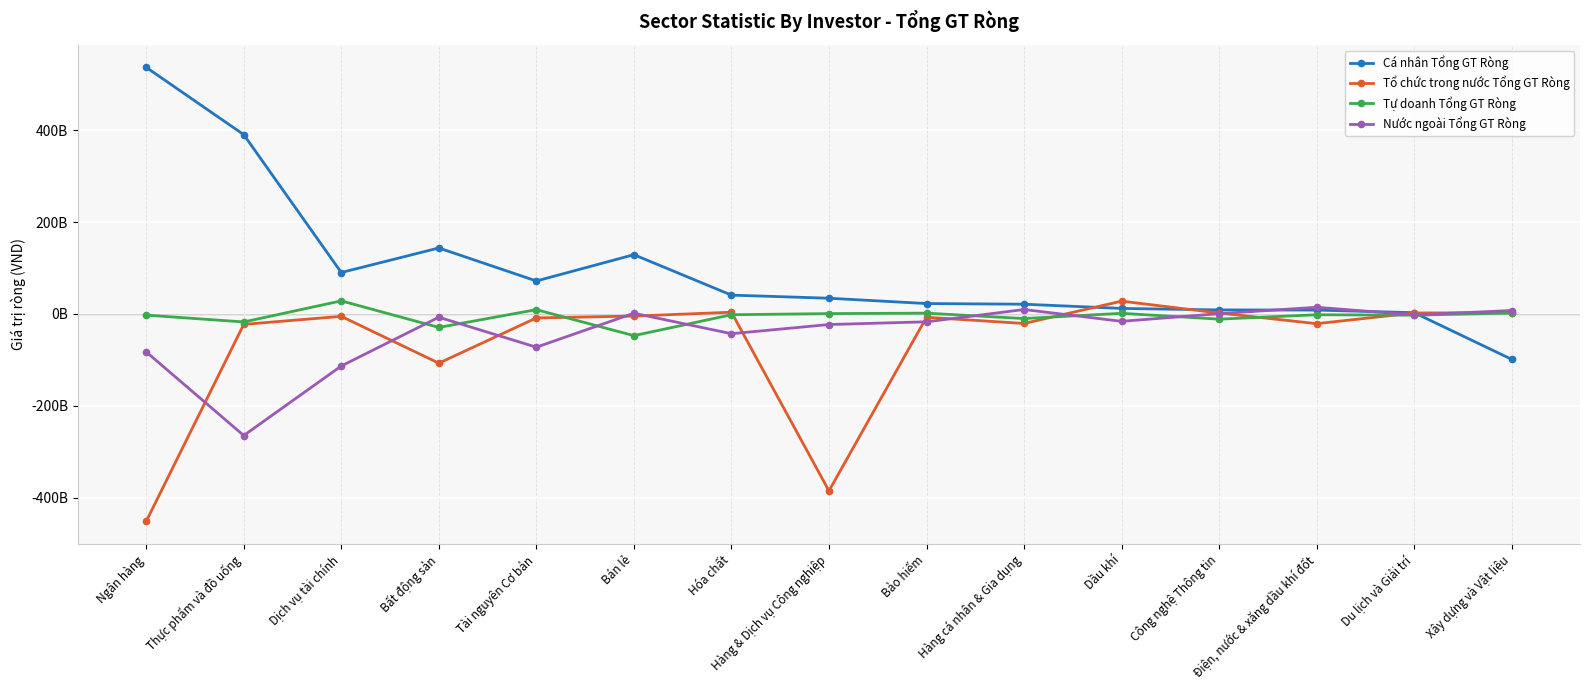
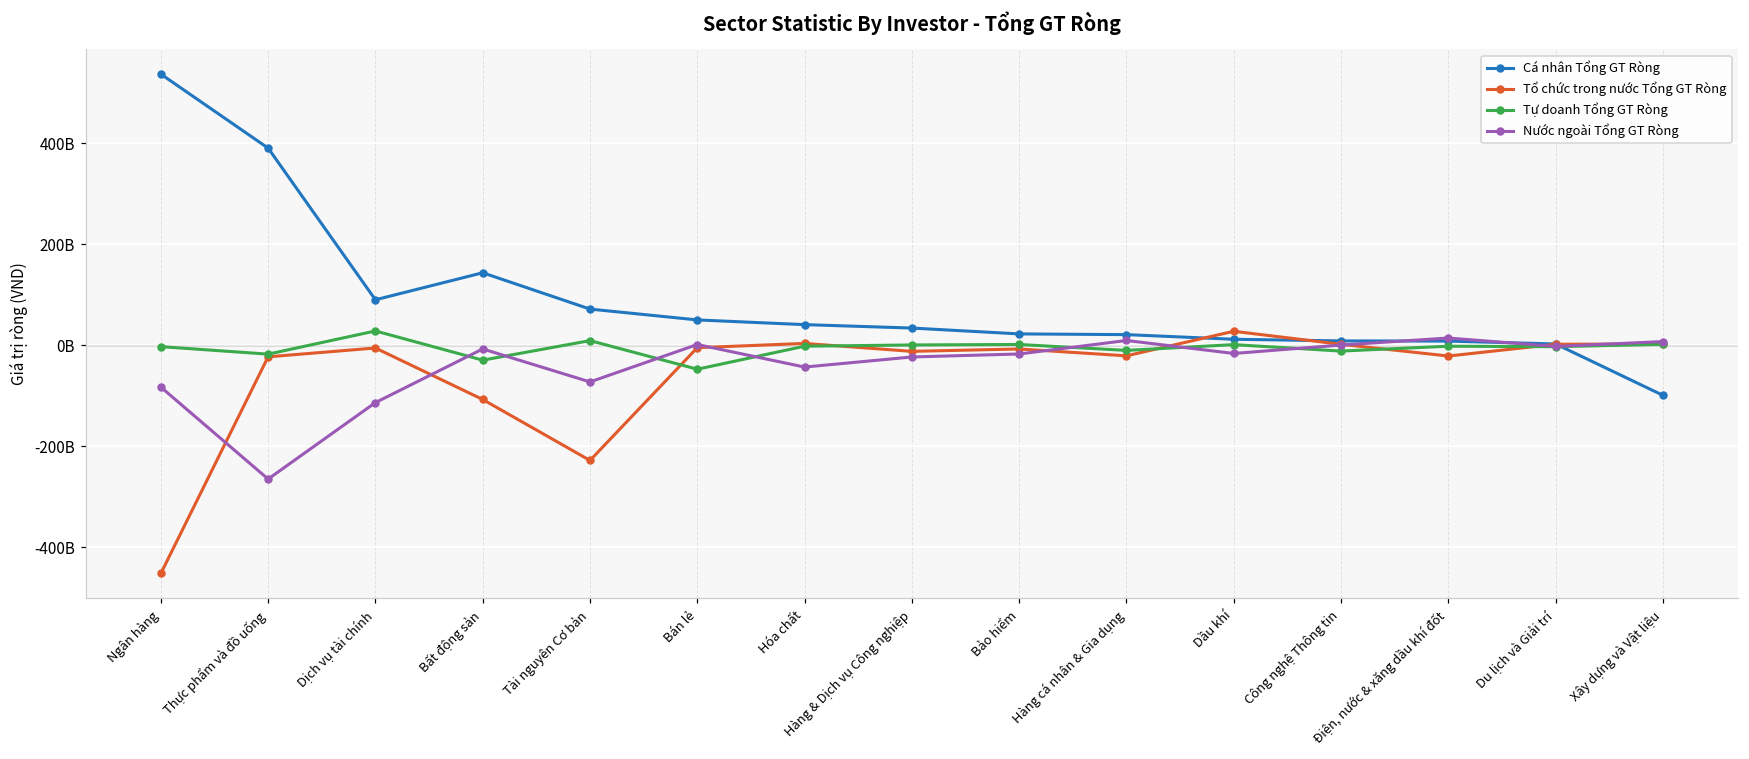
  {
    "Cá nhân Tổng GT Ròng": {
      "Ngân hàng": 540000000000,
      "Thực phẩm và đồ uống": 390000000000,
      "Dịch vụ tài chính": 90000000000,
      "Bất động sản": 140000000000,
      "Tài nguyên Cơ bản": 70000000000,
-     "Bán lẻ": 130000000000,
+     "Bán lẻ": 50000000000,
      "Hóa chất": 40000000000,
      "Hàng & Dịch vụ Công nghiệp": 30000000000,
      "Bảo hiểm": 20000000000,
      "Hàng cá nhân & Gia dụng": 20000000000,
      "Dầu khí": 10000000000,
      "Công nghệ Thông tin": 10000000000,
      "Điện, nước & xăng dầu khí đốt": 10000000000,
      "Xây dựng và Vật liệu": -100000000000
    },
    "Tổ chức trong nước Tổng GT Ròng": {
      "Ngân hàng": -450000000000,
      "Dịch vụ tài chính": -10000000000,
      "Bất động sản": -110000000000,
-     "Tài nguyên Cơ bản": -10000000000,
+     "Tài nguyên Cơ bản": -230000000000,
      "Bán lẻ": 0,
-     "Hàng & Dịch vụ Công nghiệp": -390000000000,
+     "Hàng & Dịch vụ Công nghiệp": -10000000000,
      "Bảo hiểm": -10000000000,
      "Hàng cá nhân & Gia dụng": -20000000000,
      "Dầu khí": 30000000000,
      "Điện, nước & xăng dầu khí đốt": -20000000000
    },
    "Tự doanh Tổng GT Ròng": {
      "Ngân hàng": 0,
      "Dịch vụ tài chính": 30000000000,
      "Bất động sản": -30000000000,
      "Tài nguyên Cơ bản": 10000000000,
      "Bán lẻ": -50000000000,
      "Hàng & Dịch vụ Công nghiệp": 0,
      "Bảo hiểm": 0,
      "Hàng cá nhân & Gia dụng": -10000000000,
      "Dầu khí": 0,
      "Công nghệ Thông tin": -10000000000,
      "Điện, nước & xăng dầu khí đốt": 0
    },
    "Nước ngoài Tổng GT Ròng": {
      "Ngân hàng": -80000000000,
      "Thực phẩm và đồ uống": -260000000000,
      "Dịch vụ tài chính": -110000000000,
      "Bất động sản": -10000000000,
      "Tài nguyên Cơ bản": -70000000000,
      "Bán lẻ": 0,
      "Hóa chất": -40000000000,
      "Hàng & Dịch vụ Công nghiệp": -20000000000,
      "Bảo hiểm": -20000000000,
      "Hàng cá nhân & Gia dụng": 10000000000,
      "Dầu khí": -20000000000,
      "Điện, nước & xăng dầu khí đốt": 10000000000
    }
  }
